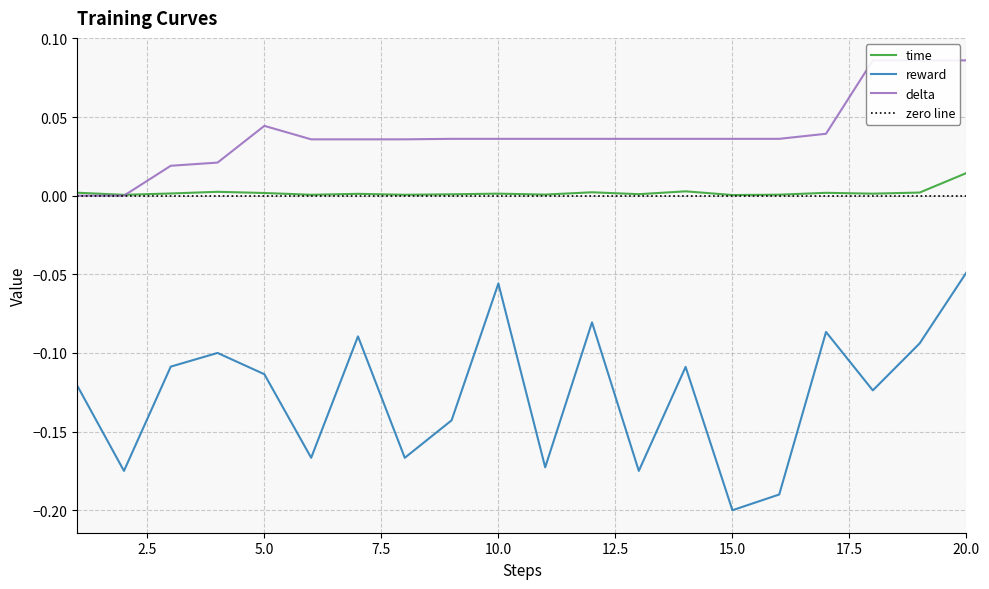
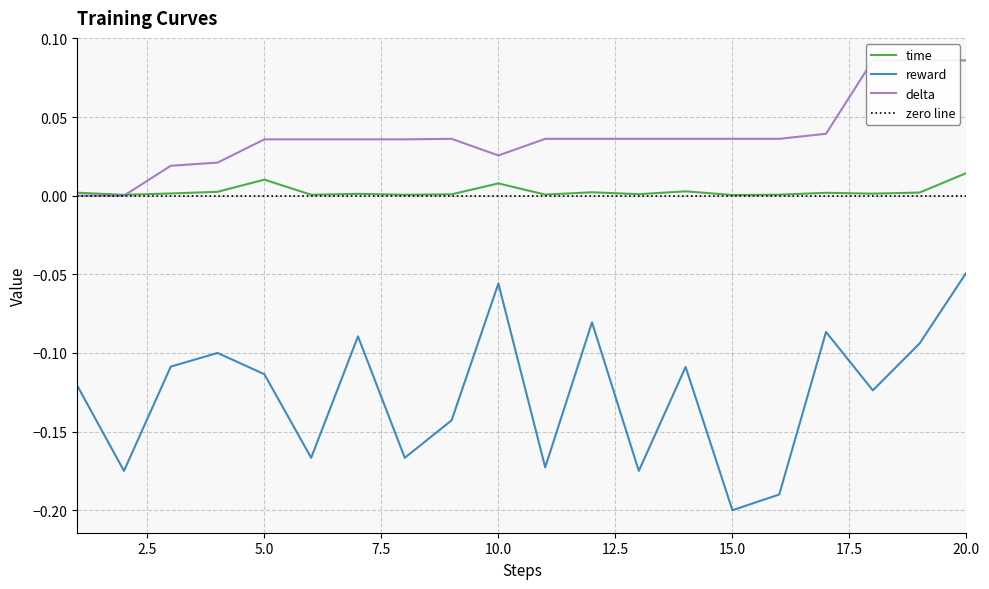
  {
    "time": {
-     "5.0": 0.002,
-     "10.0": 0.001,
+     "5.0": 0.010,
+     "10.0": 0.008,
      "15.0": 0.000,
      "20.0": 0.014
    },
    "reward": {
      "5.0": -0.114,
      "10.0": -0.056,
      "15.0": -0.200,
      "20.0": -0.049
    },
    "delta": {
-     "5.0": 0.044,
-     "10.0": 0.036,
+     "5.0": 0.036,
+     "10.0": 0.026,
      "15.0": 0.036,
      "20.0": 0.086
    }
  }
